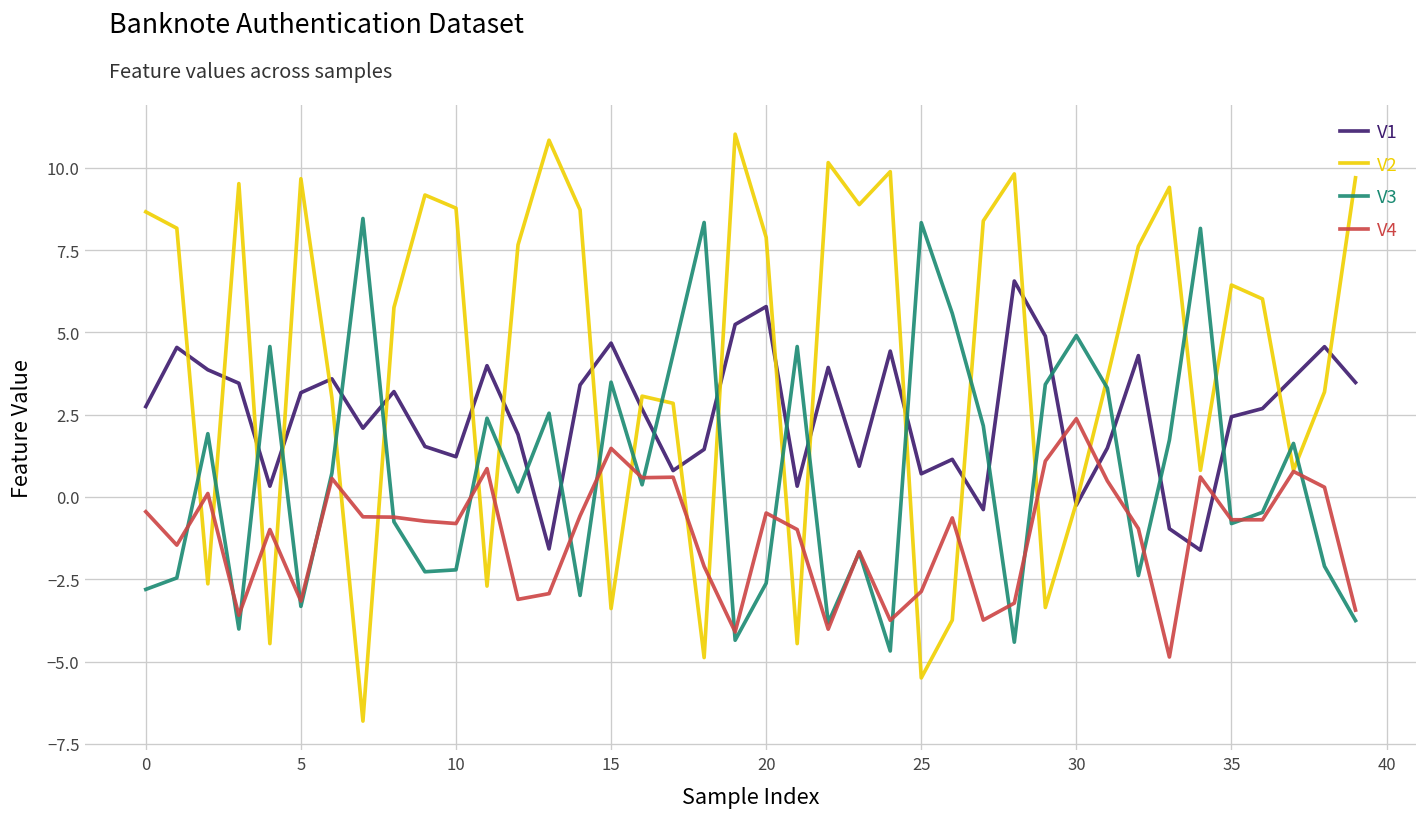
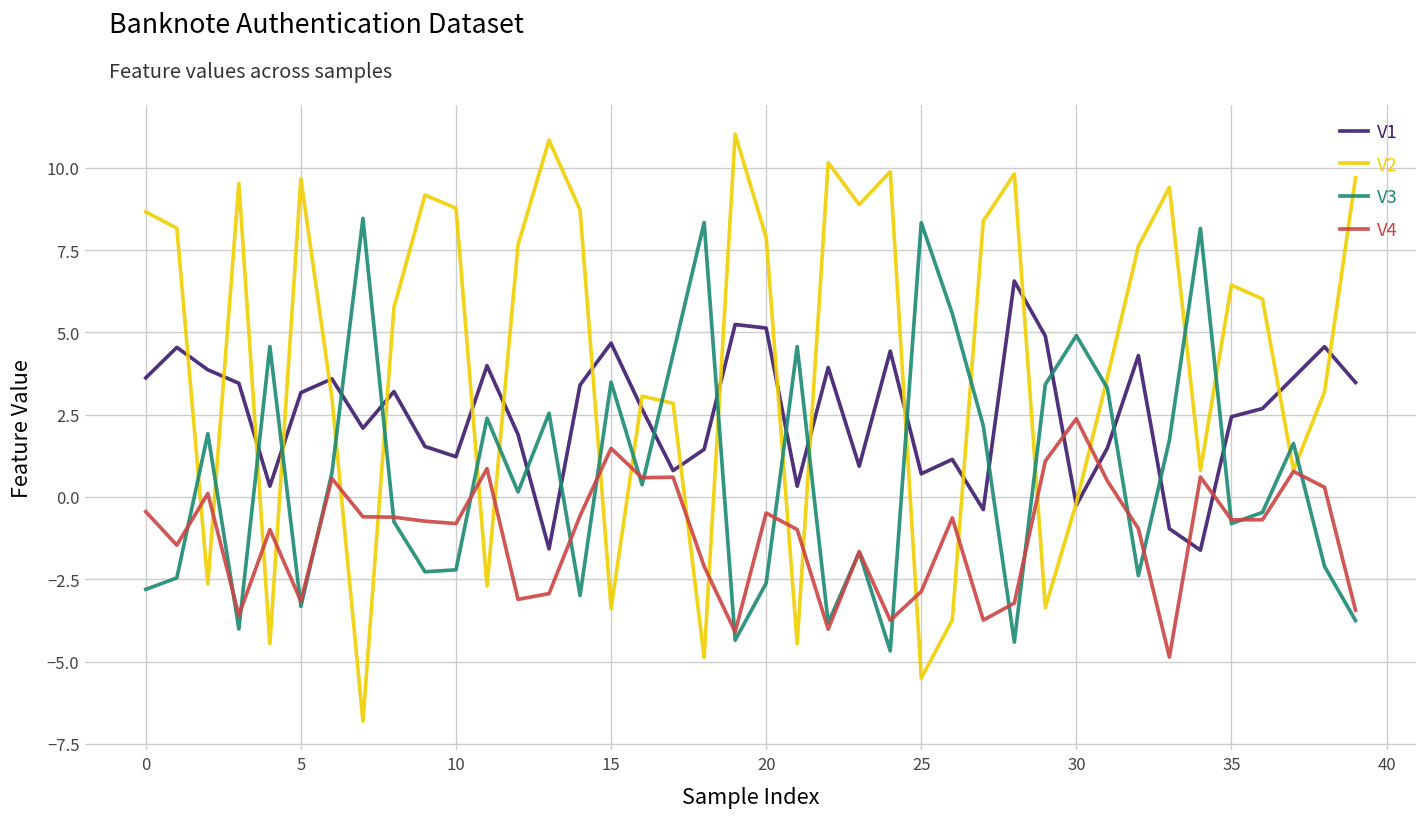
  {
    "V1": {
-     "0": 2.7,
+     "0": 3.6,
      "5": 3.2,
      "10": 1.2,
      "15": 4.7,
-     "20": 5.8,
+     "20": 5.1,
      "25": 0.7,
      "35": 2.4
    },
    "V2": {
      "0": 8.7,
      "5": 9.7,
      "10": 8.8,
      "15": -3.4,
      "20": 7.9,
      "25": -5.5,
      "35": 6.4
    },
    "V3": {
      "0": -2.8,
      "5": -3.3,
      "10": -2.2,
      "15": 3.5,
      "20": -2.6,
      "25": 8.3,
      "30": 4.9,
      "35": -0.8
    },
    "V4": {
      "0": -0.4,
      "5": -3.2,
      "10": -0.8,
      "15": 1.5,
      "20": -0.5,
      "25": -2.9,
      "30": 2.4,
      "35": -0.7
    }
  }
